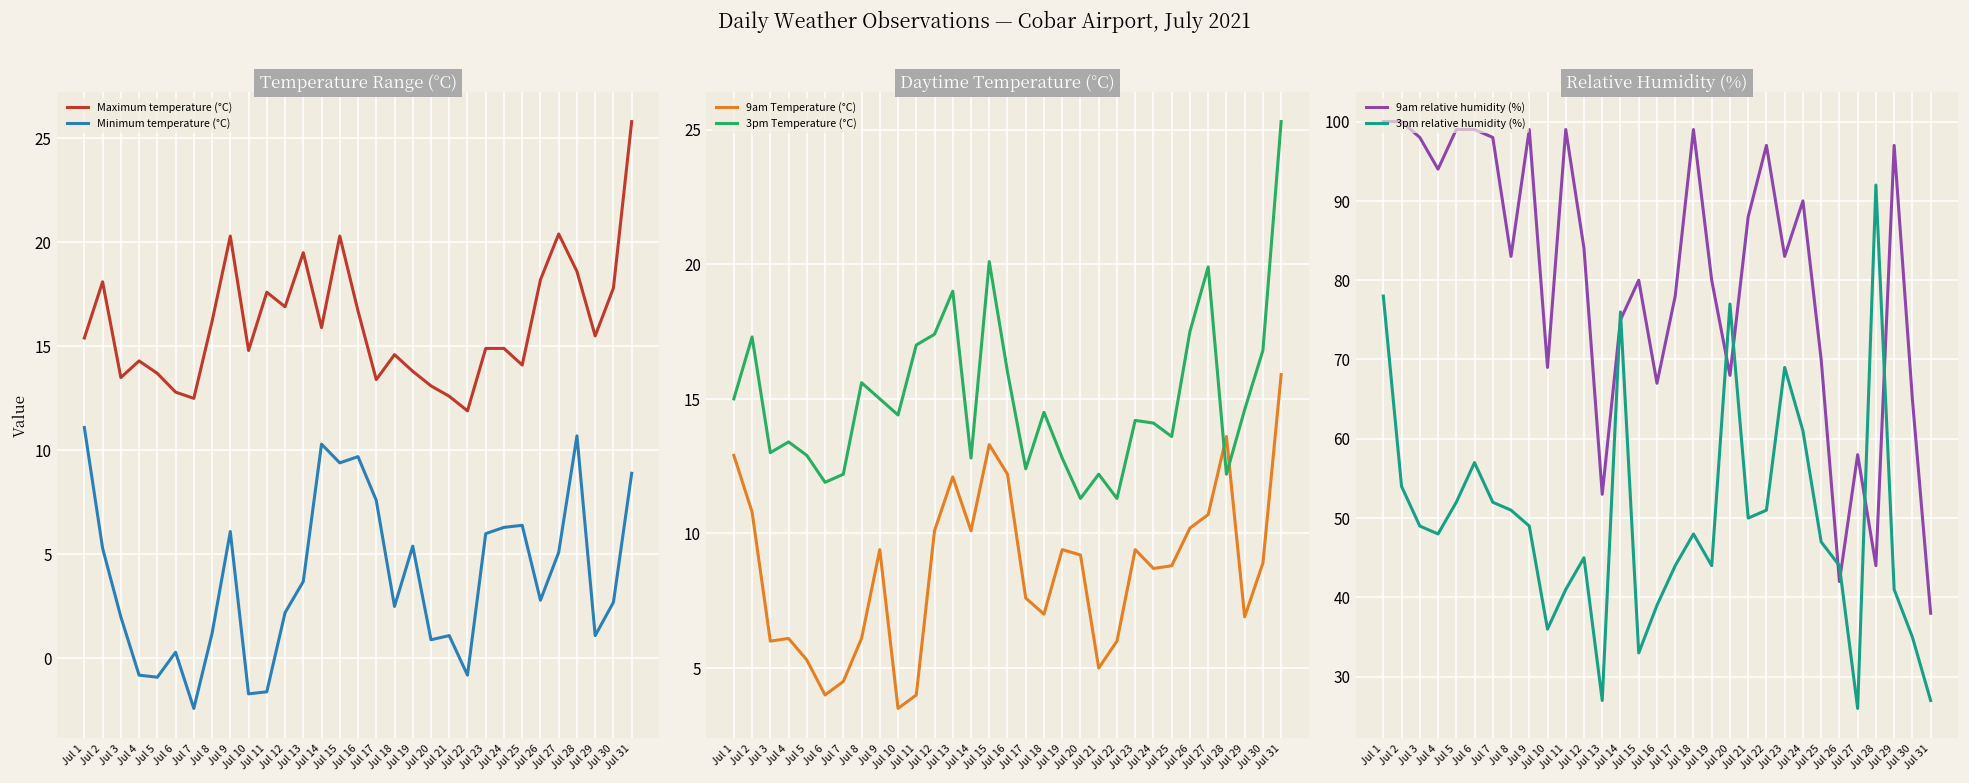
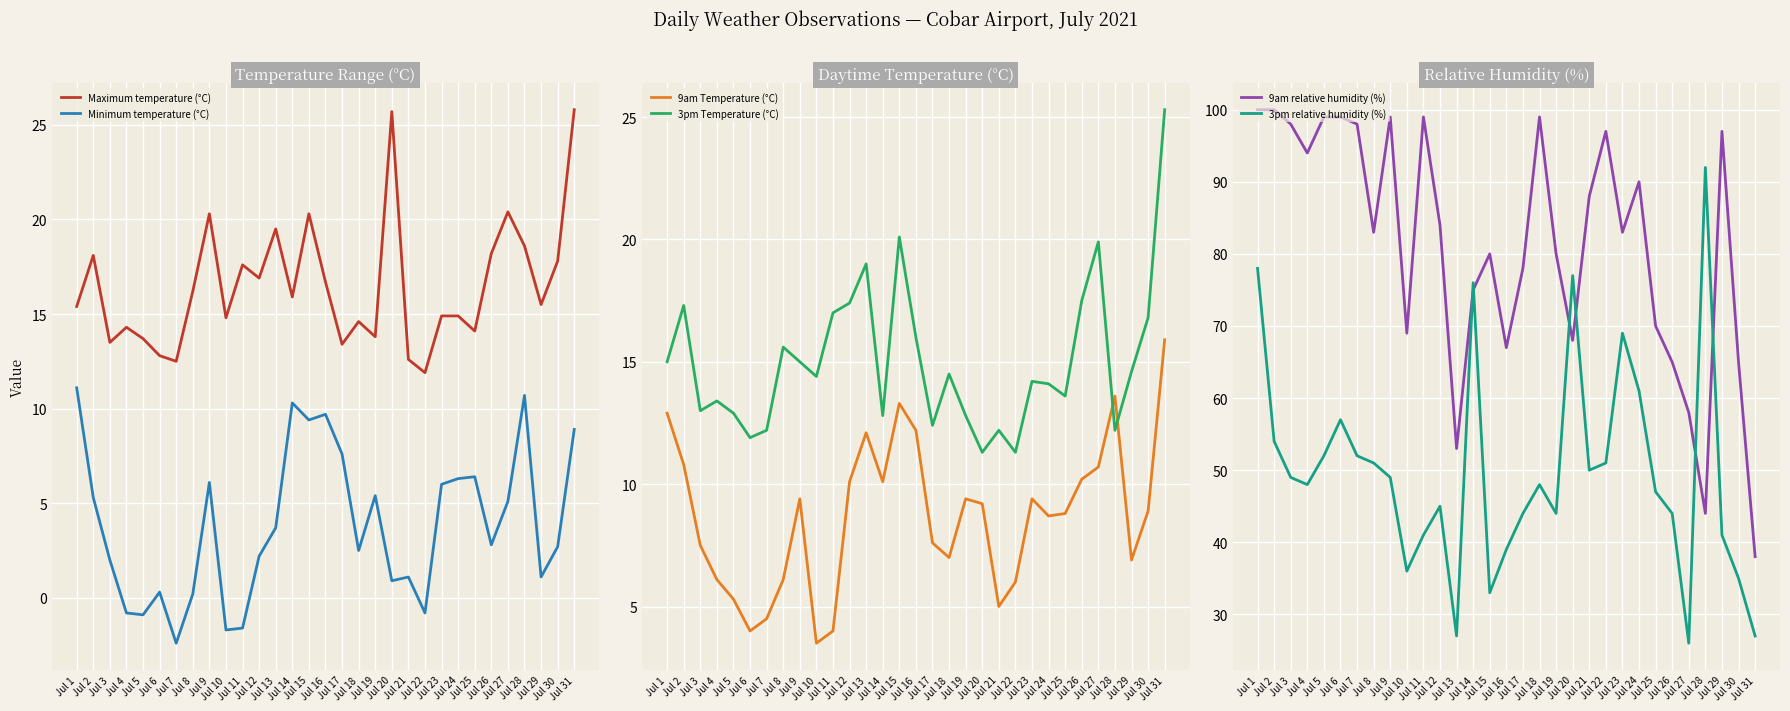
  {
    "Temperature Range (°C)": {
      "Maximum temperature (°C)": {
        "Jul 1": 15.4,
        "Jul 2": 18.1,
        "Jul 3": 13.5,
        "Jul 4": 14.3,
        "Jul 5": 13.7,
        "Jul 6": 12.8,
        "Jul 7": 12.5,
        "Jul 8": 16.2,
        "Jul 9": 20.3,
        "Jul 10": 14.8,
        "Jul 11": 17.6,
        "Jul 12": 16.9,
        "Jul 13": 19.5,
        "Jul 14": 15.9,
        "Jul 15": 20.3,
        "Jul 16": 16.7,
        "Jul 17": 13.4,
        "Jul 18": 14.6,
        "Jul 19": 13.8,
-       "Jul 20": 13.1,
+       "Jul 20": 25.7,
        "Jul 21": 12.6,
        "Jul 22": 11.9,
        "Jul 23": 14.9,
        "Jul 24": 14.9,
        "Jul 25": 14.1,
        "Jul 26": 18.2,
        "Jul 27": 20.4,
        "Jul 28": 18.6,
        "Jul 29": 15.5,
        "Jul 30": 17.8,
        "Jul 31": 25.8
      },
      "Minimum temperature (°C)": {
        "Jul 1": 11.1,
        "Jul 2": 5.3,
        "Jul 3": 2.0,
        "Jul 4": -0.8,
        "Jul 5": -0.9,
        "Jul 6": 0.3,
        "Jul 7": -2.4,
-       "Jul 8": 1.2,
+       "Jul 8": 0.2,
        "Jul 9": 6.1,
        "Jul 10": -1.7,
        "Jul 11": -1.6,
        "Jul 12": 2.2,
        "Jul 13": 3.7,
        "Jul 14": 10.3,
        "Jul 15": 9.4,
        "Jul 16": 9.7,
        "Jul 17": 7.6,
        "Jul 18": 2.5,
        "Jul 19": 5.4,
        "Jul 20": 0.9,
        "Jul 21": 1.1,
        "Jul 22": -0.8,
        "Jul 23": 6.0,
        "Jul 24": 6.3,
        "Jul 25": 6.4,
        "Jul 26": 2.8,
        "Jul 27": 5.1,
        "Jul 28": 10.7,
        "Jul 29": 1.1,
        "Jul 30": 2.7,
        "Jul 31": 8.9
      }
    },
    "Daytime Temperature (°C)": {
      "9am Temperature (°C)": {
        "Jul 1": 12.9,
        "Jul 2": 10.8,
-       "Jul 3": 6.0,
+       "Jul 3": 7.5,
        "Jul 4": 6.1,
        "Jul 5": 5.3,
        "Jul 6": 4.0,
        "Jul 7": 4.5,
        "Jul 8": 6.1,
        "Jul 9": 9.4,
        "Jul 10": 3.5,
        "Jul 11": 4.0,
        "Jul 12": 10.1,
        "Jul 13": 12.1,
        "Jul 14": 10.1,
        "Jul 15": 13.3,
        "Jul 16": 12.2,
        "Jul 17": 7.6,
        "Jul 18": 7.0,
        "Jul 19": 9.4,
        "Jul 20": 9.2,
        "Jul 21": 5.0,
        "Jul 22": 6.0,
        "Jul 23": 9.4,
        "Jul 24": 8.7,
        "Jul 25": 8.8,
        "Jul 26": 10.2,
        "Jul 27": 10.7,
        "Jul 28": 13.6,
        "Jul 29": 6.9,
        "Jul 30": 8.9,
        "Jul 31": 15.9
      },
      "3pm Temperature (°C)": {
        "Jul 1": 15.0,
        "Jul 2": 17.3,
        "Jul 3": 13.0,
        "Jul 4": 13.4,
        "Jul 5": 12.9,
        "Jul 6": 11.9,
        "Jul 7": 12.2,
        "Jul 8": 15.6,
        "Jul 9": 15.0,
        "Jul 10": 14.4,
        "Jul 11": 17.0,
        "Jul 12": 17.4,
        "Jul 13": 19.0,
        "Jul 14": 12.8,
        "Jul 15": 20.1,
        "Jul 16": 16.0,
        "Jul 17": 12.4,
        "Jul 18": 14.5,
        "Jul 19": 12.8,
        "Jul 20": 11.3,
        "Jul 21": 12.2,
        "Jul 22": 11.3,
        "Jul 23": 14.2,
        "Jul 24": 14.1,
        "Jul 25": 13.6,
        "Jul 26": 17.5,
        "Jul 27": 19.9,
        "Jul 28": 12.2,
        "Jul 29": 14.6,
        "Jul 30": 16.8,
        "Jul 31": 25.3
      }
    },
    "Relative Humidity (%)": {
      "9am relative humidity (%)": {
        "Jul 3": 98,
        "Jul 4": 94,
        "Jul 7": 98,
        "Jul 8": 83,
        "Jul 9": 99,
        "Jul 10": 69,
        "Jul 11": 99,
        "Jul 12": 84,
        "Jul 13": 53,
        "Jul 14": 75,
        "Jul 15": 80,
        "Jul 16": 67,
        "Jul 17": 78,
        "Jul 18": 99,
        "Jul 19": 80,
        "Jul 20": 68,
        "Jul 21": 88,
        "Jul 22": 97,
        "Jul 23": 83,
        "Jul 24": 90,
        "Jul 25": 70,
-       "Jul 26": 42,
+       "Jul 26": 65,
        "Jul 27": 58,
        "Jul 28": 44,
        "Jul 29": 97,
        "Jul 30": 65,
        "Jul 31": 38
      },
      "3pm relative humidity (%)": {
        "Jul 1": 78,
        "Jul 2": 54,
        "Jul 3": 49,
        "Jul 4": 48,
        "Jul 5": 52,
        "Jul 6": 57,
        "Jul 7": 52,
        "Jul 8": 51,
        "Jul 9": 49,
        "Jul 10": 36,
        "Jul 11": 41,
        "Jul 12": 45,
        "Jul 13": 27,
        "Jul 14": 76,
        "Jul 15": 33,
        "Jul 16": 39,
        "Jul 17": 44,
        "Jul 18": 48,
        "Jul 19": 44,
        "Jul 20": 77,
        "Jul 21": 50,
        "Jul 22": 51,
        "Jul 23": 69,
        "Jul 24": 61,
        "Jul 25": 47,
        "Jul 26": 44,
        "Jul 27": 26,
        "Jul 28": 92,
        "Jul 29": 41,
        "Jul 30": 35,
        "Jul 31": 27
      }
    }
  }
